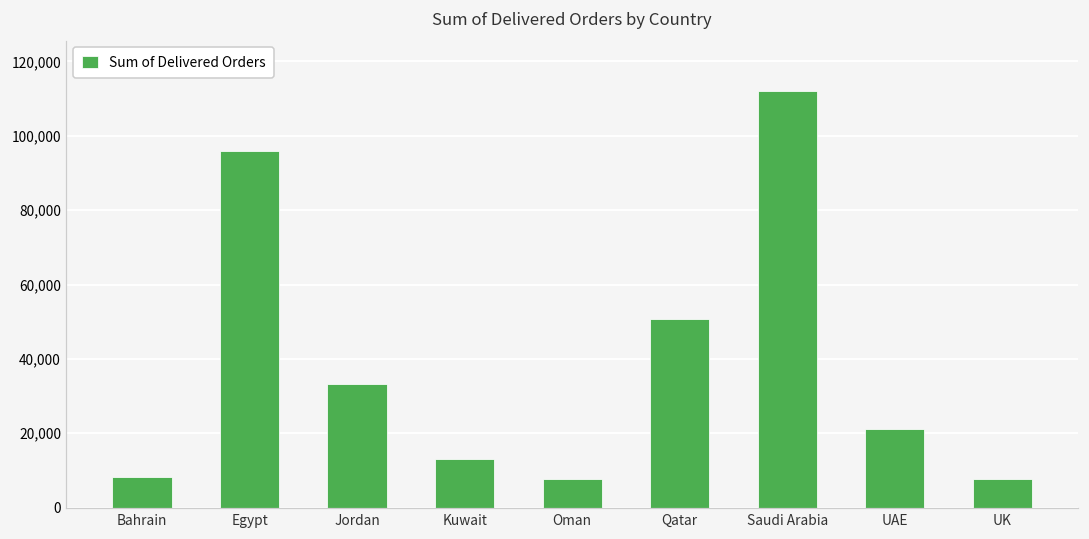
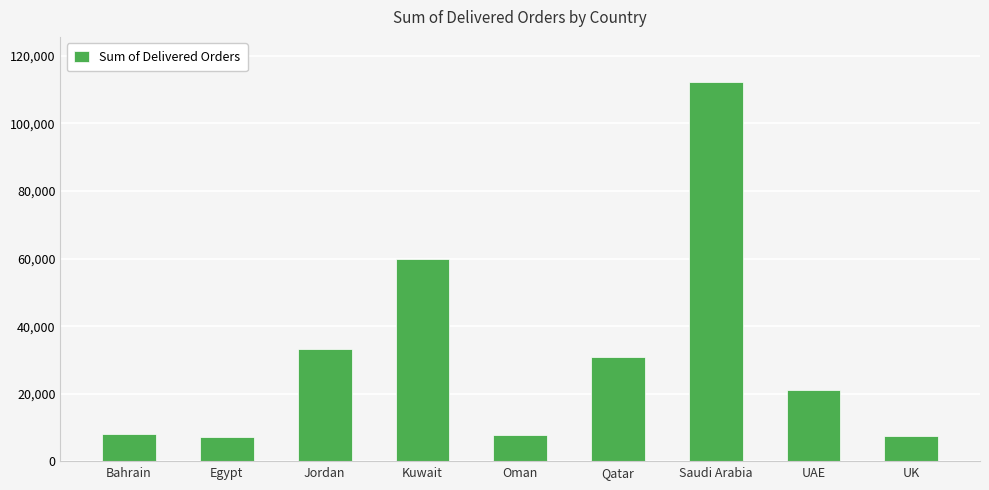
  {
    "Bahrain": "8,000",
-   "Egypt": "96,000",
+   "Egypt": "7,000",
    "Jordan": "33,000",
-   "Kuwait": "13,000",
+   "Kuwait": "60,000",
    "Oman": "8,000",
-   "Qatar": "51,000",
+   "Qatar": "31,000",
    "Saudi Arabia": "112,000",
    "UAE": "21,000",
    "UK": "8,000"
  }
